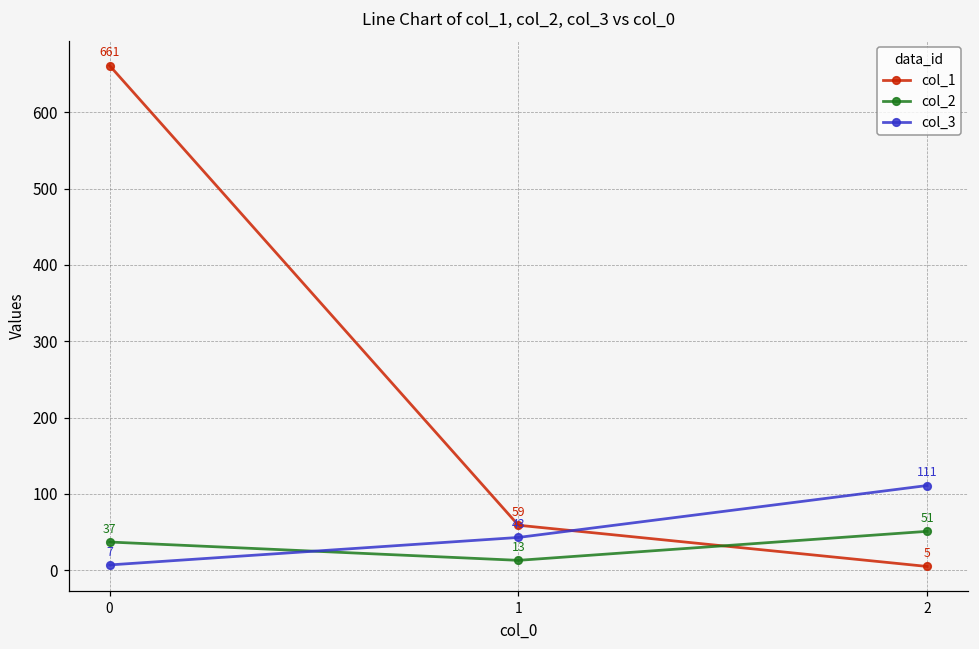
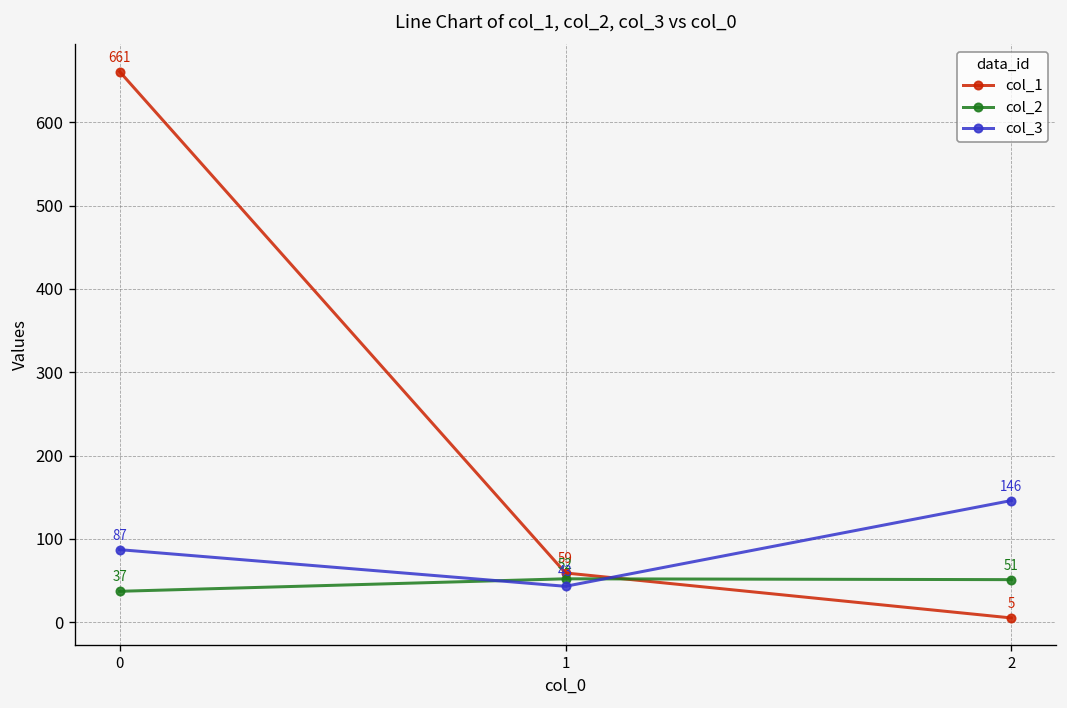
  {
    "col_1": {
      "0": 661,
      "2": 5
    },
    "col_2": {
      "0": 37,
-     "1": 13,
+     "1": 52,
      "2": 51
    },
    "col_3": {
-     "0": 7,
-     "2": 111
+     "0": 87,
+     "2": 146
    }
  }
